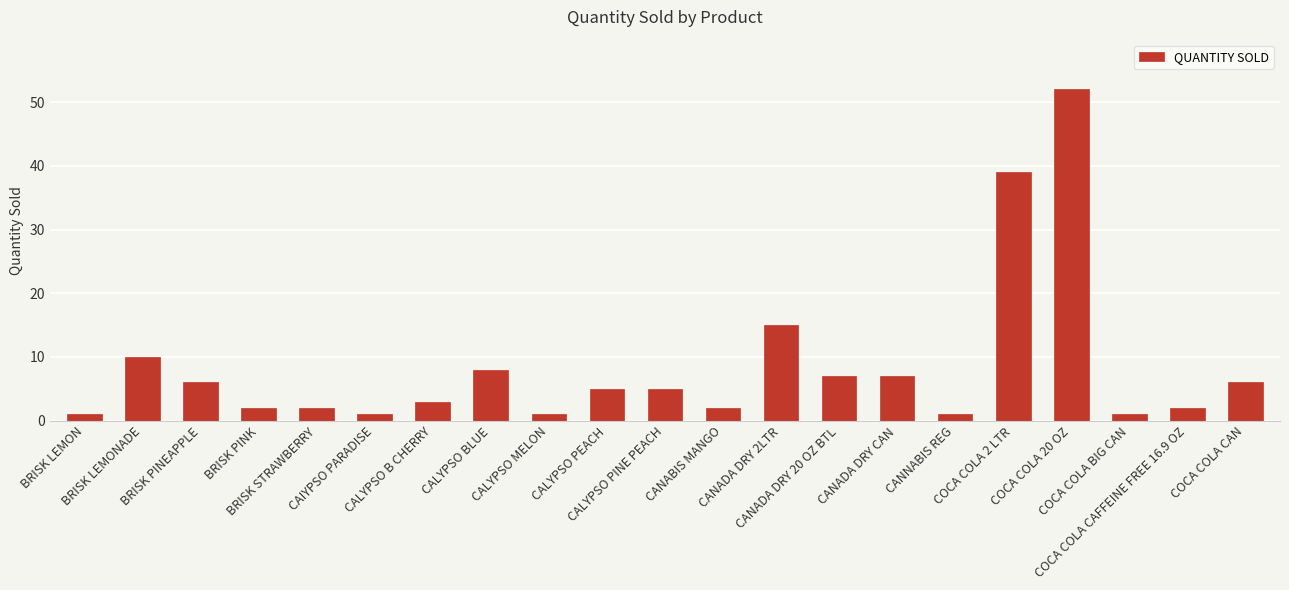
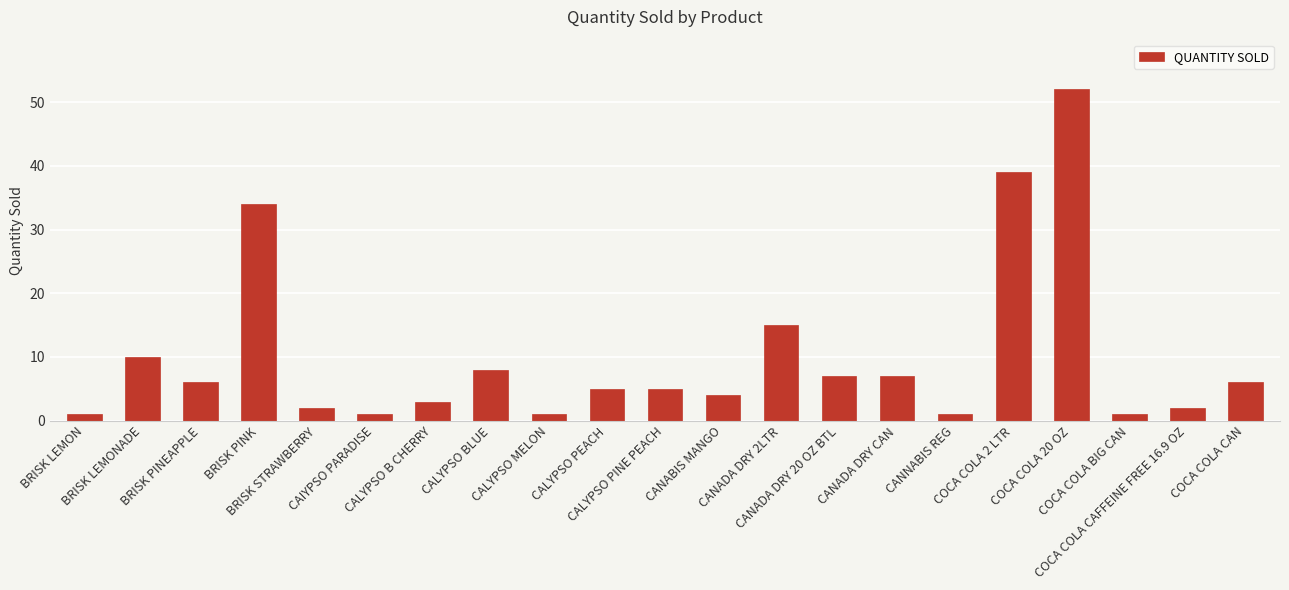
  {
    "BRISK LEMON": 1,
    "BRISK LEMONADE": 10,
    "BRISK PINEAPPLE": 6,
-   "BRISK PINK": 2,
+   "BRISK PINK": 34,
    "BRISK STRAWBERRY": 2,
    "CAIYPSO PARADISE": 1,
    "CALYPSO B CHERRY": 3,
    "CALYPSO BLUE": 8,
    "CALYPSO MELON": 1,
    "CALYPSO PEACH": 5,
    "CALYPSO PINE PEACH": 5,
-   "CANABIS MANGO": 2,
+   "CANABIS MANGO": 4,
    "CANADA DRY 2LTR": 15,
    "CANADA DRY 20 OZ BTL": 7,
    "CANADA DRY CAN": 7,
    "CANNABIS REG": 1,
    "COCA COLA 2 LTR": 39,
    "COCA COLA 20 OZ": 52,
    "COCA COLA BIG CAN": 1,
    "COCA COLA CAFFEINE FREE 16.9 OZ": 2,
    "COCA COLA CAN": 6
  }
